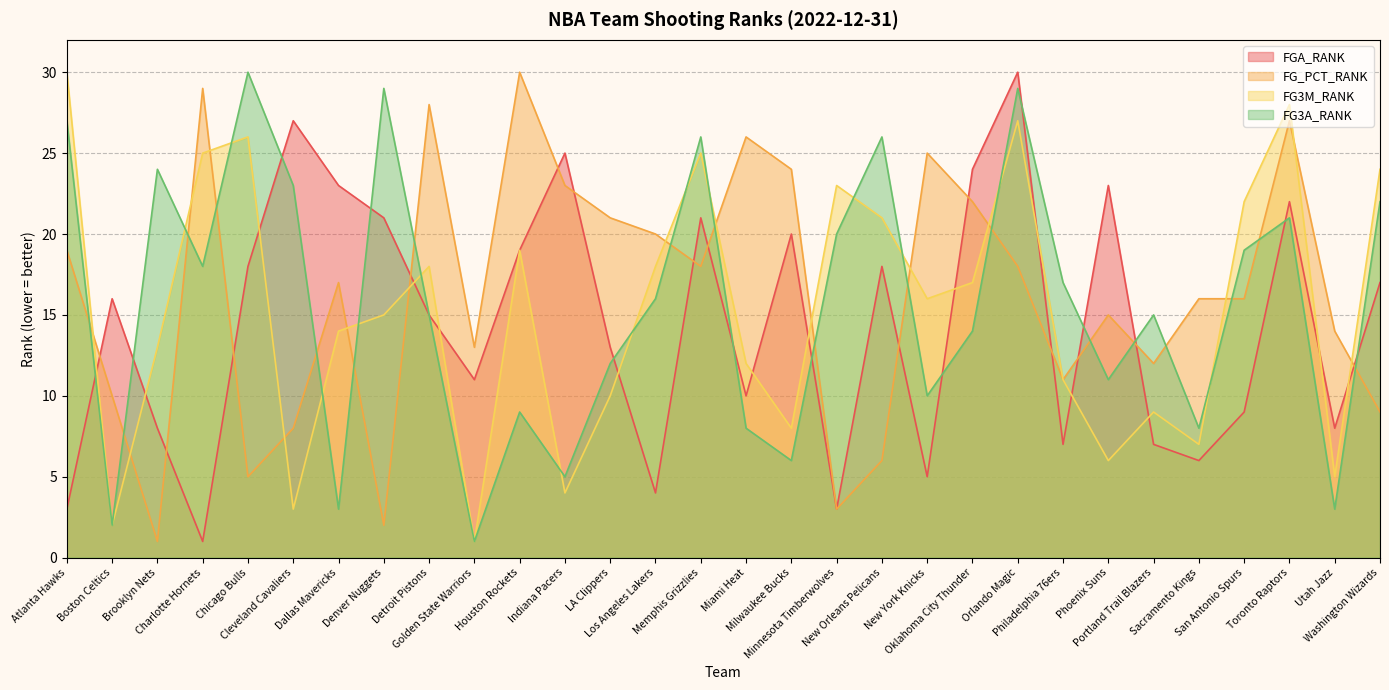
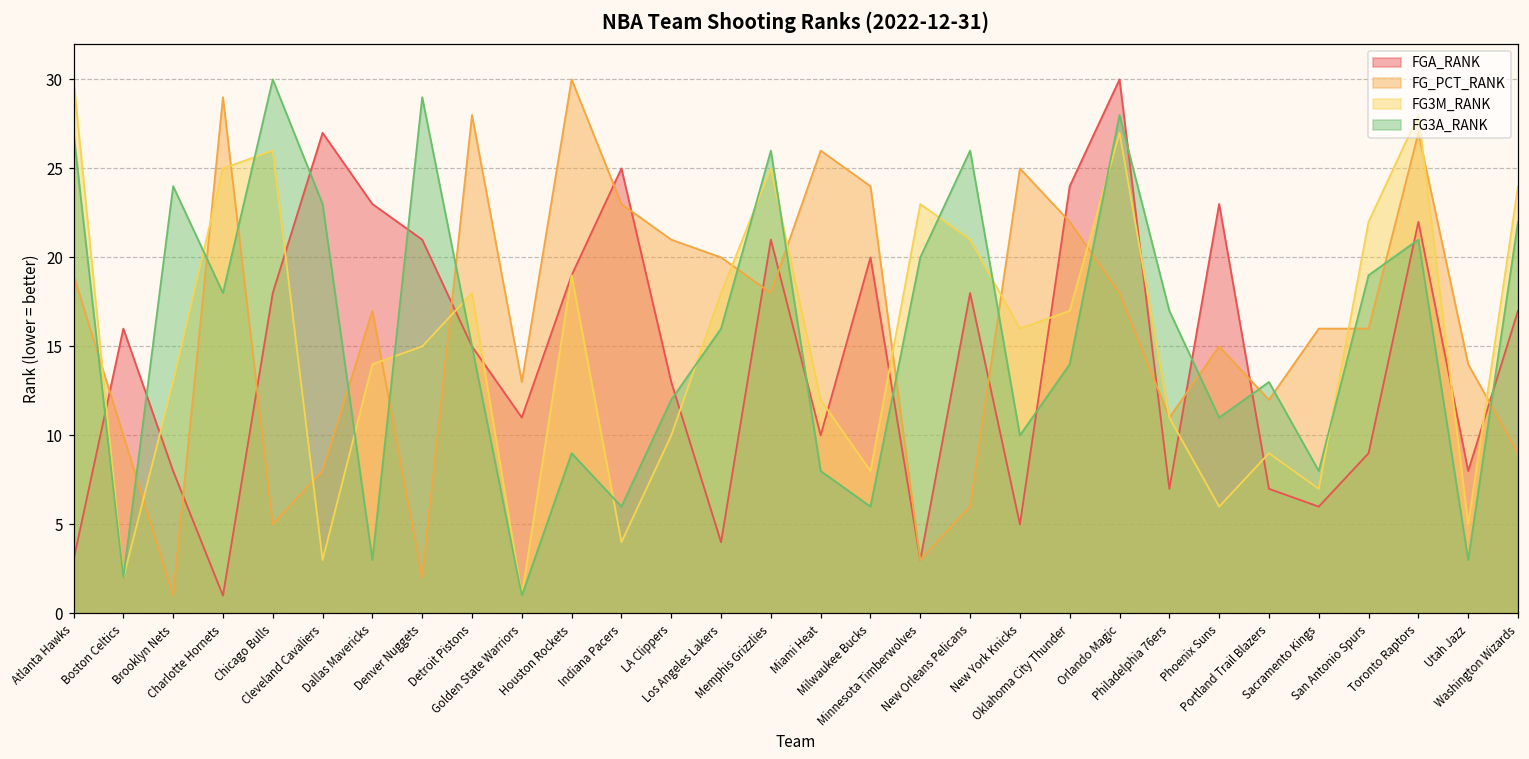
  {
    "FG3A_RANK": {
      "Atlanta Hawks": 27,
      "Brooklyn Nets": 24,
      "Charlotte Hornets": 18,
      "Chicago Bulls": 30,
      "Cleveland Cavaliers": 23,
      "Dallas Mavericks": 3,
      "Denver Nuggets": 29,
      "Houston Rockets": 9,
-     "Indiana Pacers": 5,
+     "Indiana Pacers": 6,
      "LA Clippers": 12,
      "Los Angeles Lakers": 16,
      "Memphis Grizzlies": 26,
      "Miami Heat": 8,
      "Milwaukee Bucks": 6,
      "Minnesota Timberwolves": 20,
      "New Orleans Pelicans": 26,
      "New York Knicks": 10,
      "Oklahoma City Thunder": 14,
-     "Orlando Magic": 29,
+     "Orlando Magic": 28,
      "Philadelphia 76ers": 17,
      "Phoenix Suns": 11,
-     "Portland Trail Blazers": 15,
+     "Portland Trail Blazers": 13,
      "Sacramento Kings": 8,
      "San Antonio Spurs": 19,
      "Toronto Raptors": 21,
      "Utah Jazz": 3,
      "Washington Wizards": 22
    }
  }
